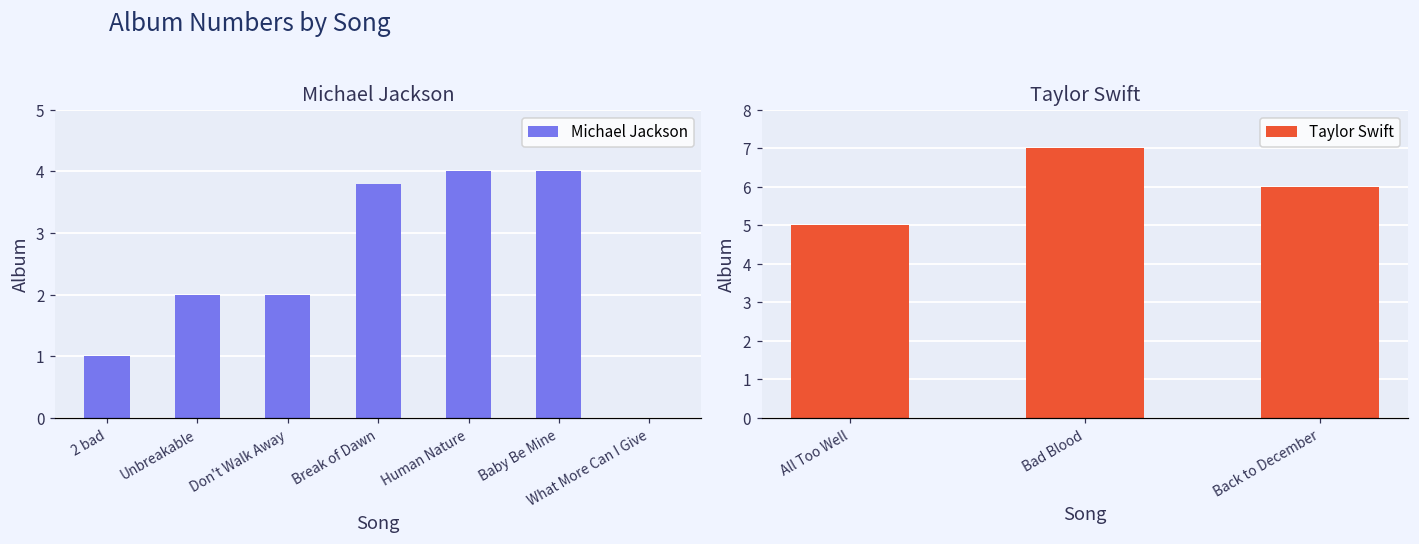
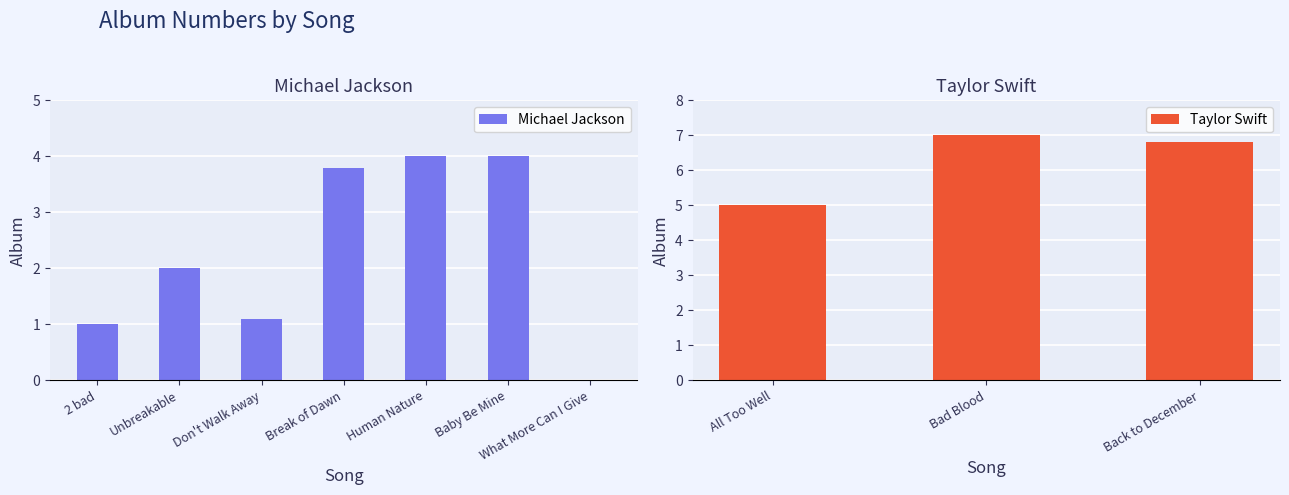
  {
    "Michael Jackson": {
      "2 bad": 1.0,
      "Unbreakable": 2.0,
-     "Don't Walk Away": 2.0,
+     "Don't Walk Away": 1.1,
      "Break of Dawn": 3.8,
      "Human Nature": 4.0,
      "Baby Be Mine": 4.0,
      "What More Can I Give": 0.0
    },
    "Taylor Swift": {
      "All Too Well": 5.0,
      "Bad Blood": 7.0,
-     "Back to December": 6.0
+     "Back to December": 6.8
    }
  }
